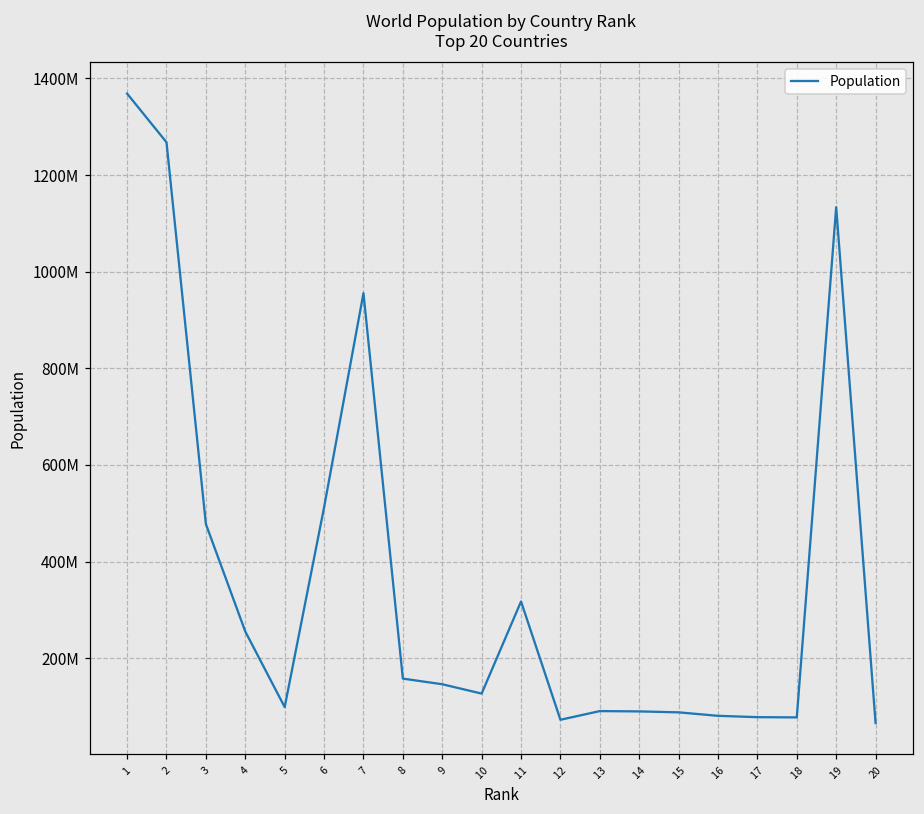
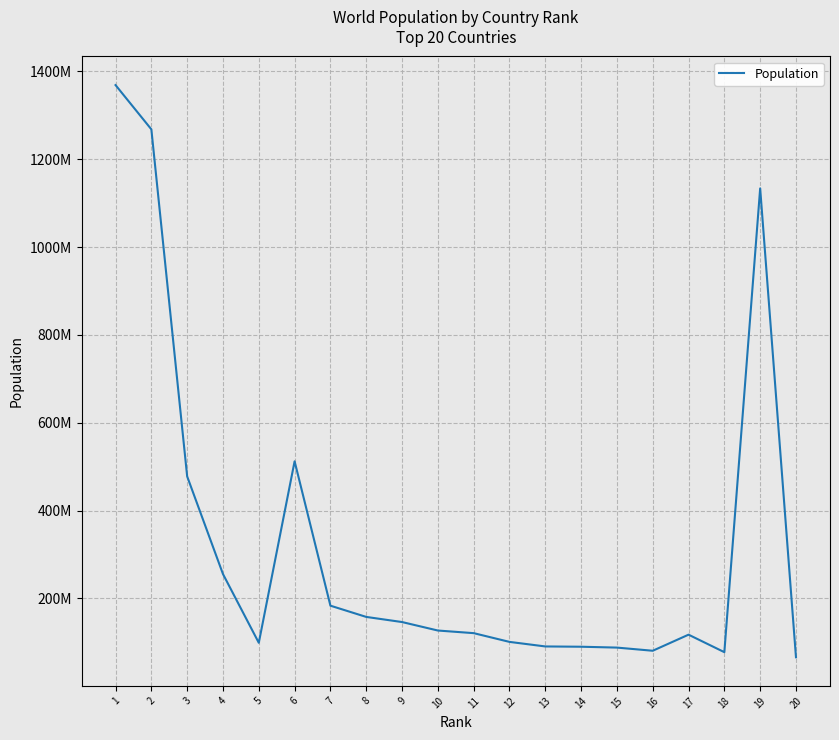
  {
    "1": 1370000000,
    "2": 1270000000,
    "3": 480000000,
    "4": 260000000,
    "5": 100000000,
    "6": 510000000,
-   "7": 960000000,
+   "7": 180000000,
    "8": 160000000,
    "9": 150000000,
    "10": 130000000,
-   "11": 320000000,
-   "12": 70000000,
+   "11": 120000000,
+   "12": 100000000,
    "13": 90000000,
    "14": 90000000,
    "15": 90000000,
    "16": 80000000,
-   "17": 80000000,
+   "17": 120000000,
    "18": 80000000,
    "19": 1130000000,
    "20": 70000000
  }
